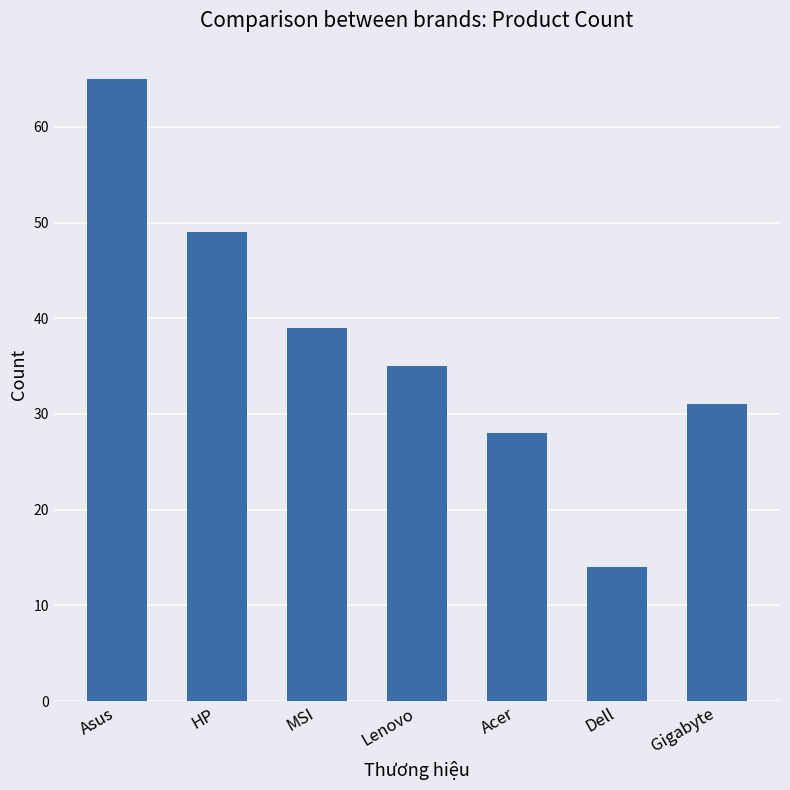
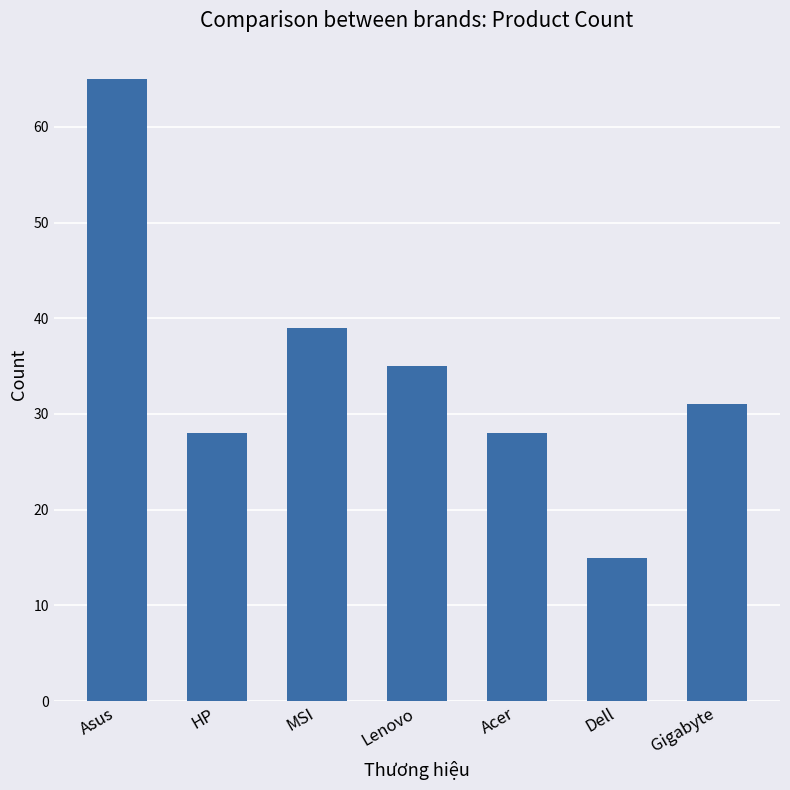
  {
    "Asus": 65,
-   "HP": 49,
+   "HP": 28,
    "MSI": 39,
    "Lenovo": 35,
    "Acer": 28,
-   "Dell": 14,
+   "Dell": 15,
    "Gigabyte": 31
  }
